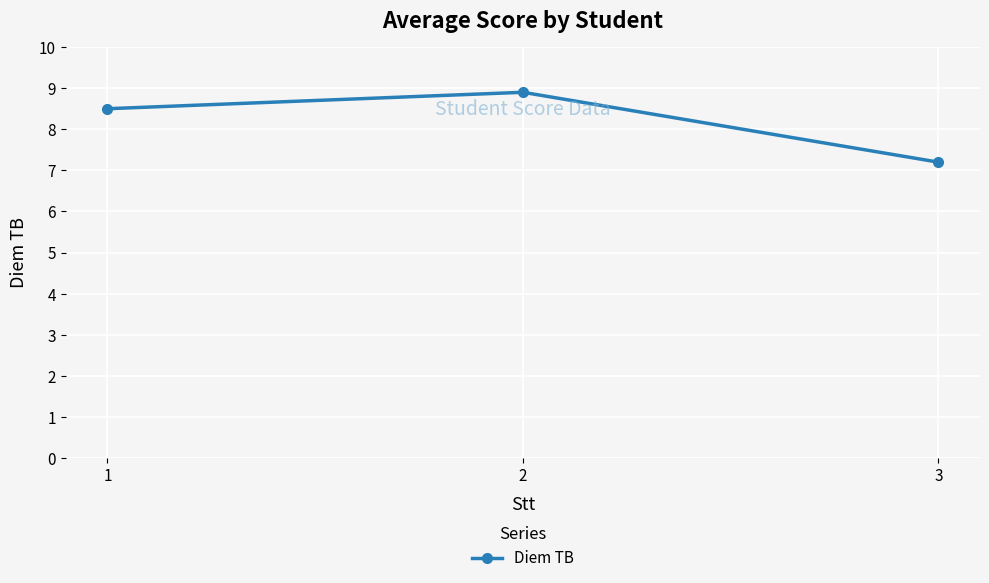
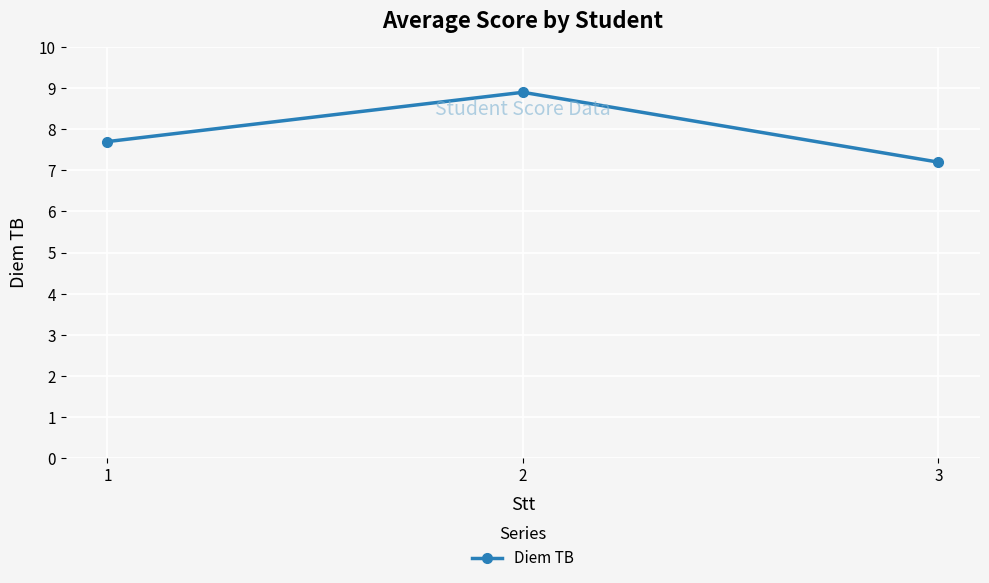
  {
-   "1": 8.5,
+   "1": 7.7,
    "2": 8.9,
    "3": 7.2
  }
